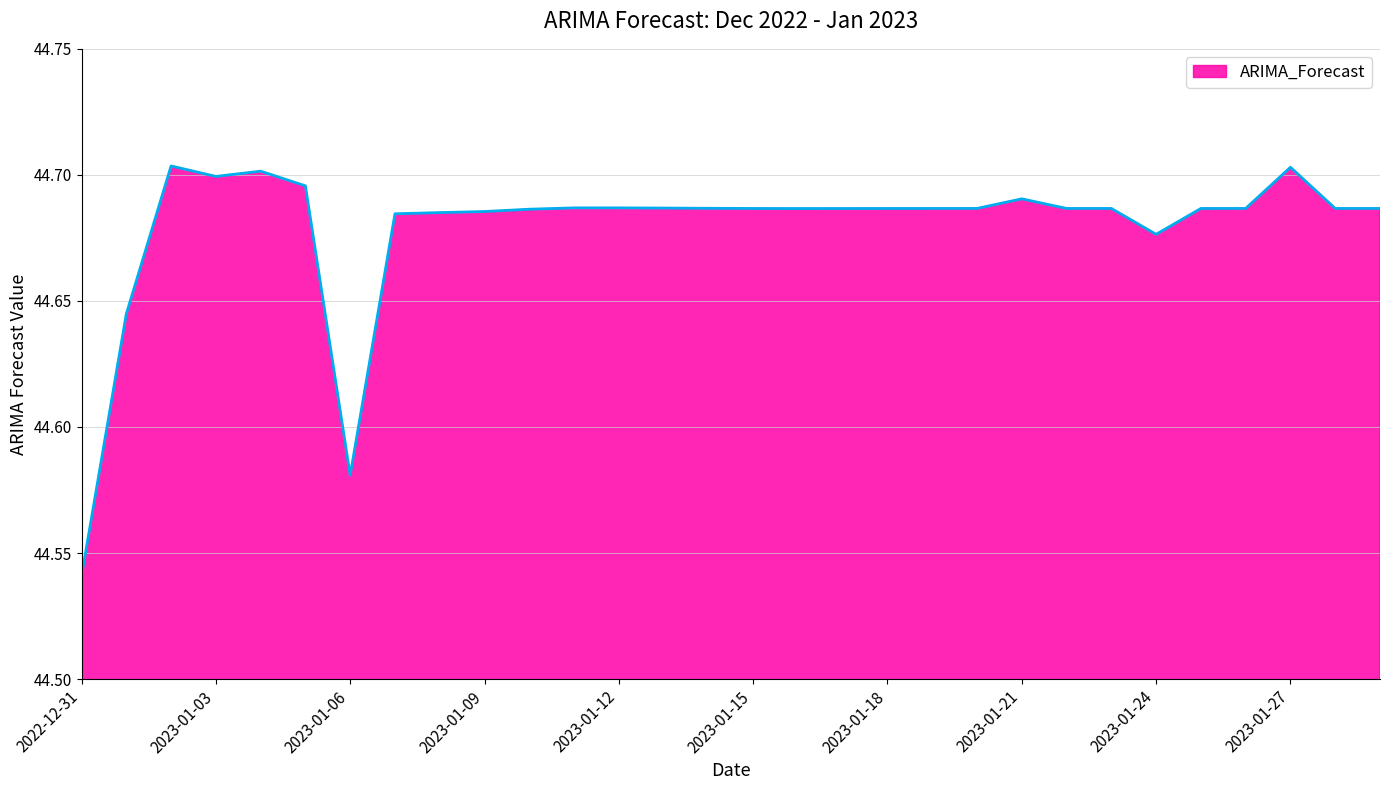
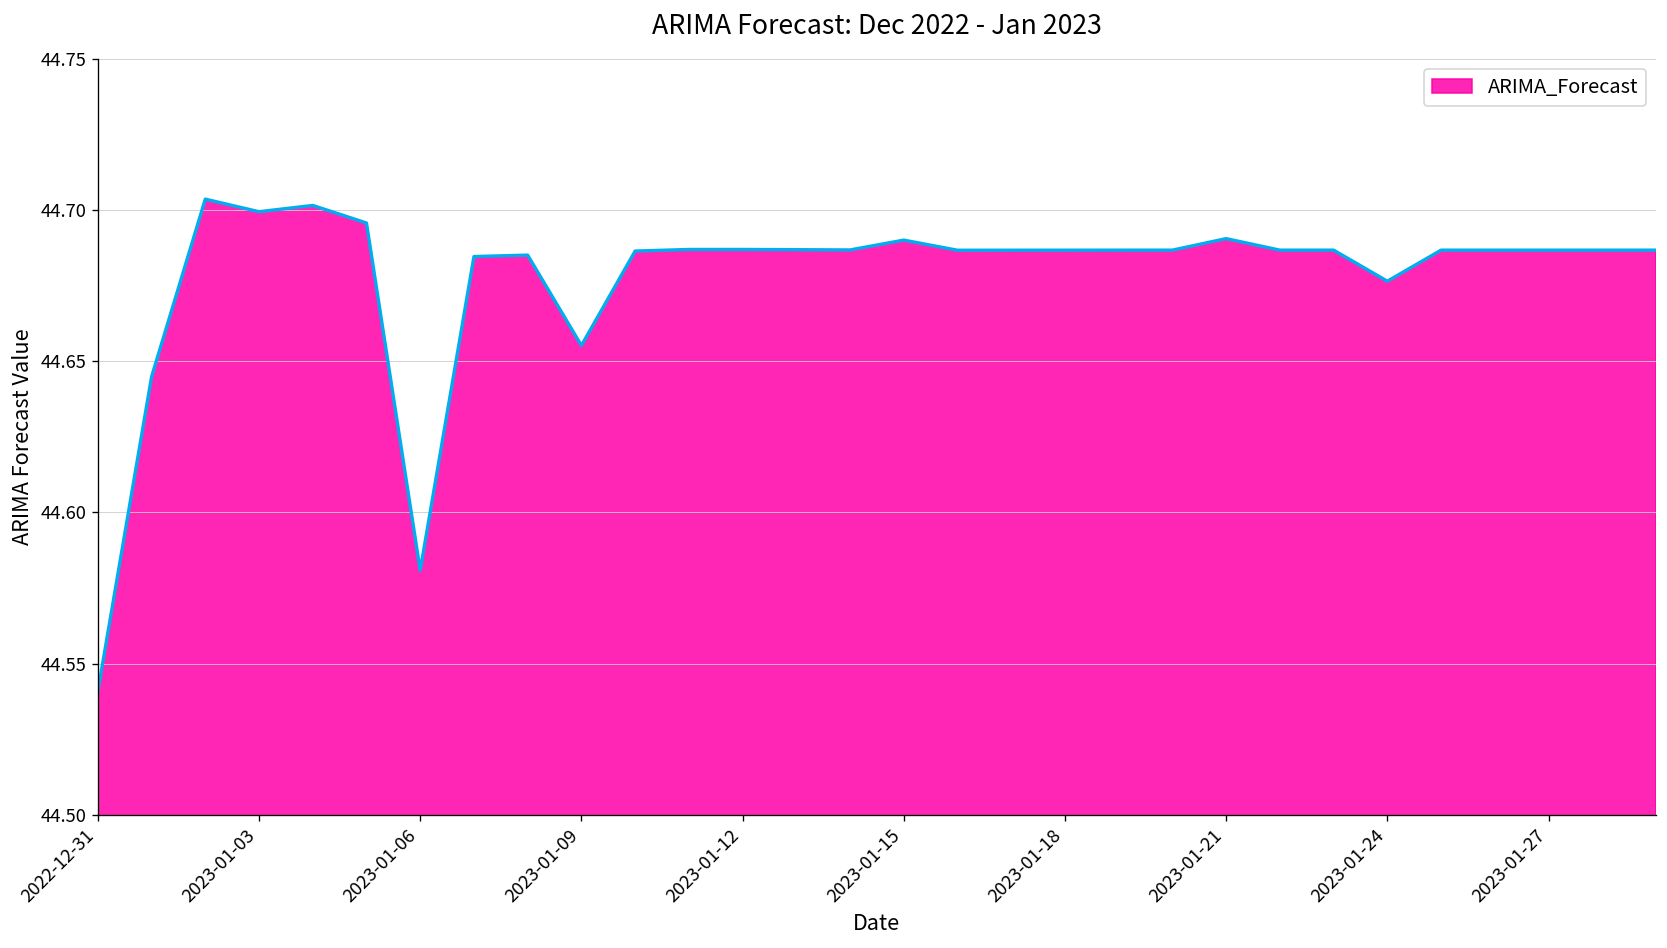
  {
    "2022-12-31": 44.541,
    "2023-01-03": 44.699,
    "2023-01-06": 44.581,
-   "2023-01-09": 44.685,
+   "2023-01-09": 44.655,
    "2023-01-12": 44.687,
-   "2023-01-15": 44.687,
+   "2023-01-15": 44.690,
    "2023-01-18": 44.687,
    "2023-01-21": 44.690,
    "2023-01-24": 44.676,
-   "2023-01-27": 44.703
+   "2023-01-27": 44.687
  }
